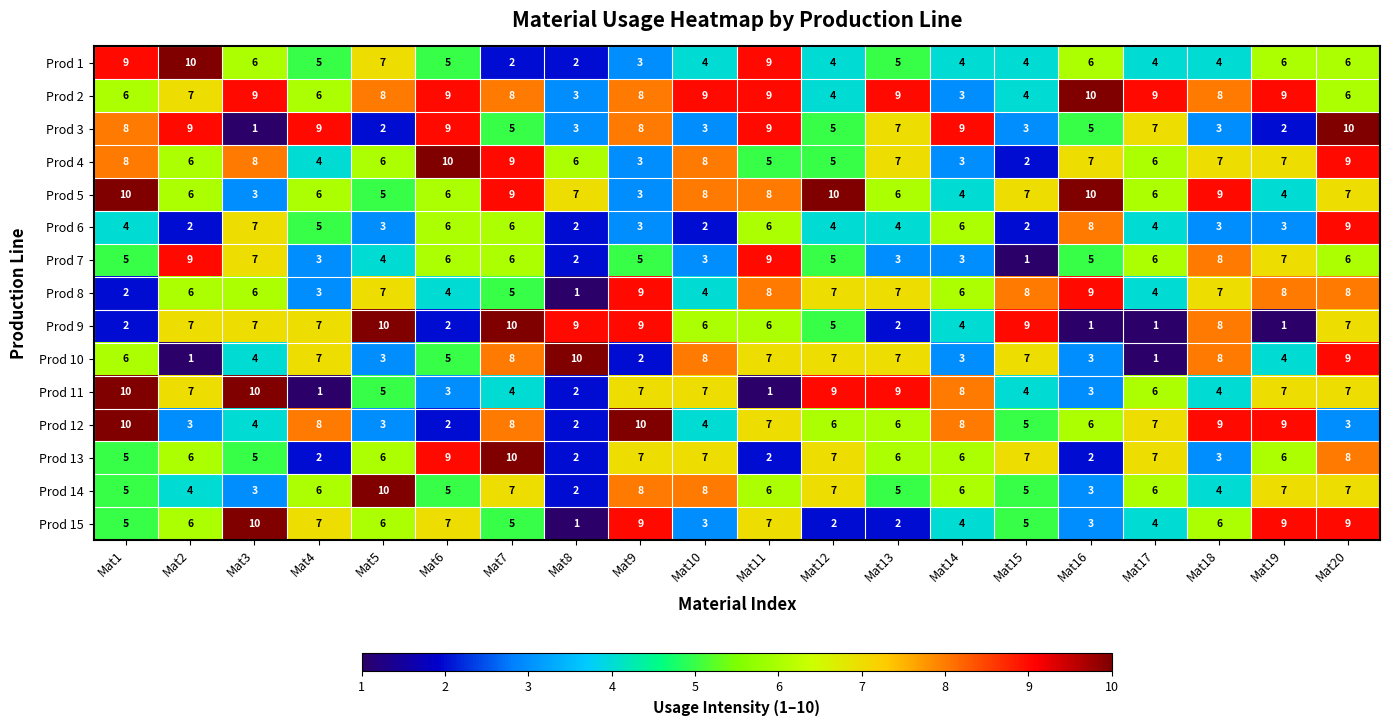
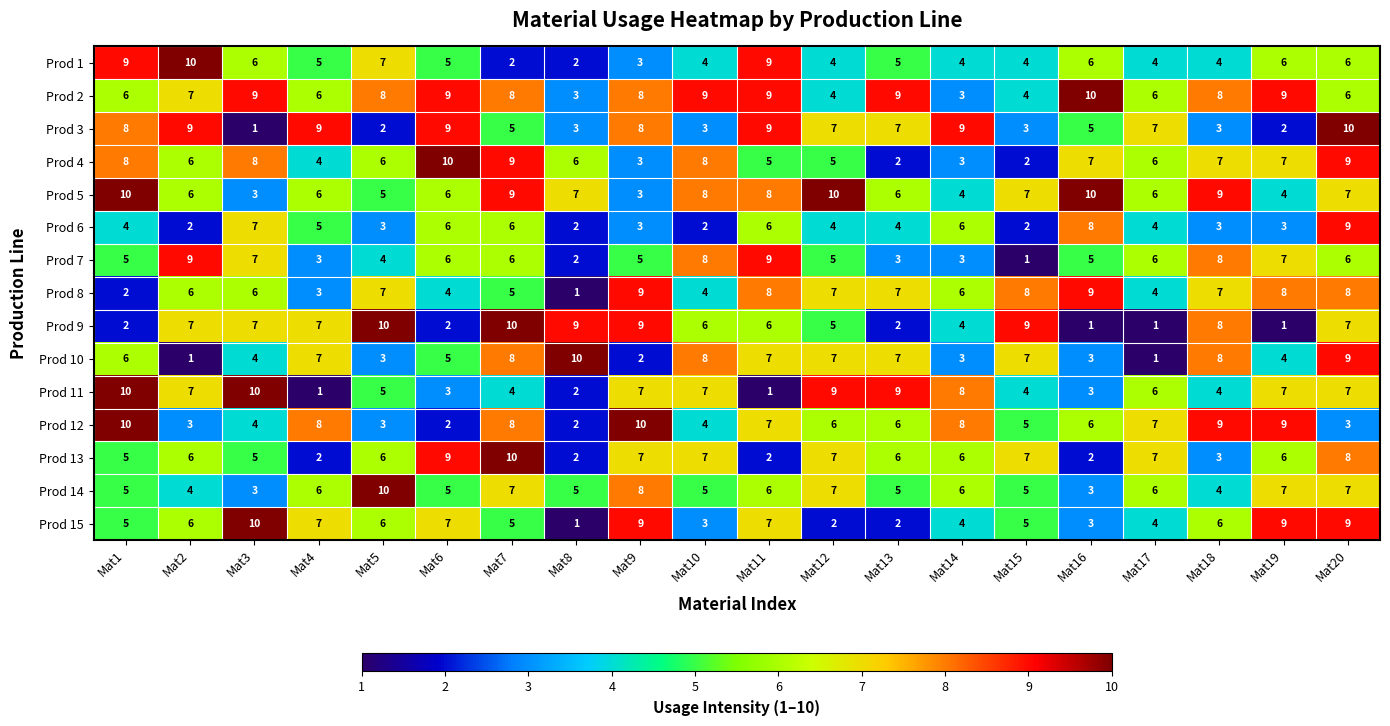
  {
    "Prod 2": {
      "Mat1": 6,
      "Mat2": 7,
      "Mat3": 9,
      "Mat4": 6,
      "Mat5": 8,
      "Mat6": 9,
      "Mat7": 8,
      "Mat8": 3,
      "Mat9": 8,
      "Mat10": 9,
      "Mat11": 9,
      "Mat12": 4,
      "Mat13": 9,
      "Mat14": 3,
      "Mat15": 4,
      "Mat16": 10,
-     "Mat17": 9,
+     "Mat17": 6,
      "Mat18": 8,
      "Mat19": 9,
      "Mat20": 6
    },
    "Prod 3": {
      "Mat1": 8,
      "Mat2": 9,
      "Mat3": 1,
      "Mat4": 9,
      "Mat5": 2,
      "Mat6": 9,
      "Mat7": 5,
      "Mat8": 3,
      "Mat9": 8,
      "Mat10": 3,
      "Mat11": 9,
-     "Mat12": 5,
+     "Mat12": 7,
      "Mat13": 7,
      "Mat14": 9,
      "Mat15": 3,
      "Mat16": 5,
      "Mat17": 7,
      "Mat18": 3,
      "Mat19": 2,
      "Mat20": 10
    },
    "Prod 4": {
      "Mat1": 8,
      "Mat2": 6,
      "Mat3": 8,
      "Mat4": 4,
      "Mat5": 6,
      "Mat6": 10,
      "Mat7": 9,
      "Mat8": 6,
      "Mat9": 3,
      "Mat10": 8,
      "Mat11": 5,
      "Mat12": 5,
-     "Mat13": 7,
+     "Mat13": 2,
      "Mat14": 3,
      "Mat15": 2,
      "Mat16": 7,
      "Mat17": 6,
      "Mat18": 7,
      "Mat19": 7,
      "Mat20": 9
    },
    "Prod 7": {
      "Mat1": 5,
      "Mat2": 9,
      "Mat3": 7,
      "Mat4": 3,
      "Mat5": 4,
      "Mat6": 6,
      "Mat7": 6,
      "Mat8": 2,
      "Mat9": 5,
-     "Mat10": 3,
+     "Mat10": 8,
      "Mat11": 9,
      "Mat12": 5,
      "Mat13": 3,
      "Mat14": 3,
      "Mat15": 1,
      "Mat16": 5,
      "Mat17": 6,
      "Mat18": 8,
      "Mat19": 7,
      "Mat20": 6
    },
    "Prod 14": {
      "Mat1": 5,
      "Mat2": 4,
      "Mat3": 3,
      "Mat4": 6,
      "Mat5": 10,
      "Mat6": 5,
      "Mat7": 7,
-     "Mat8": 2,
+     "Mat8": 5,
      "Mat9": 8,
-     "Mat10": 8,
+     "Mat10": 5,
      "Mat11": 6,
      "Mat12": 7,
      "Mat13": 5,
      "Mat14": 6,
      "Mat15": 5,
      "Mat16": 3,
      "Mat17": 6,
      "Mat18": 4,
      "Mat19": 7,
      "Mat20": 7
    }
  }
